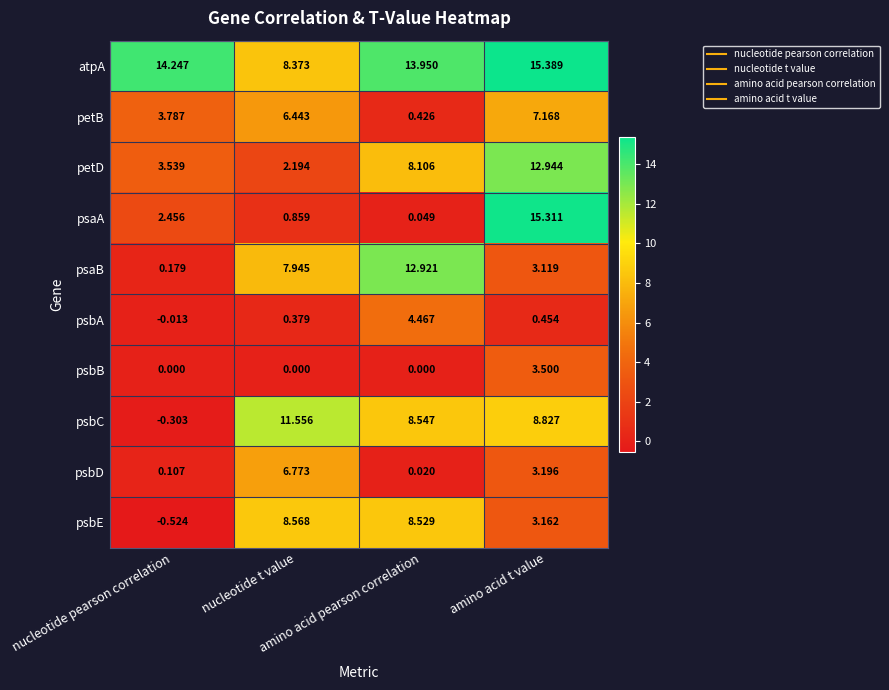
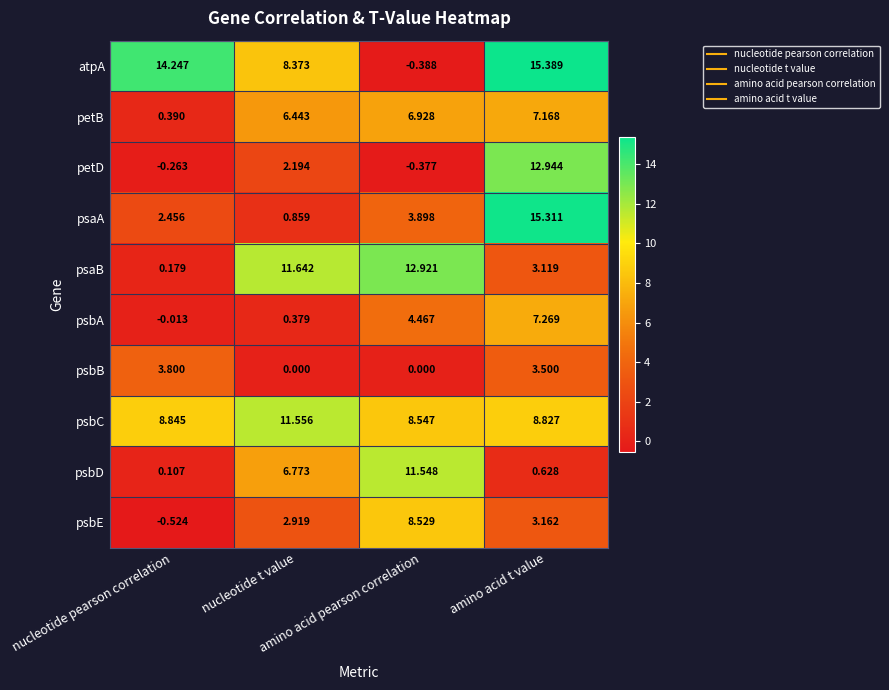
  {
    "atpA": {
      "nucleotide pearson correlation": 14.247,
      "nucleotide t value": 8.373,
-     "amino acid pearson correlation": 13.950,
+     "amino acid pearson correlation": -0.388,
      "amino acid t value": 15.389
    },
    "petB": {
-     "nucleotide pearson correlation": 3.787,
+     "nucleotide pearson correlation": 0.390,
      "nucleotide t value": 6.443,
-     "amino acid pearson correlation": 0.426,
+     "amino acid pearson correlation": 6.928,
      "amino acid t value": 7.168
    },
    "petD": {
-     "nucleotide pearson correlation": 3.539,
+     "nucleotide pearson correlation": -0.263,
      "nucleotide t value": 2.194,
-     "amino acid pearson correlation": 8.106,
+     "amino acid pearson correlation": -0.377,
      "amino acid t value": 12.944
    },
    "psaA": {
      "nucleotide pearson correlation": 2.456,
      "nucleotide t value": 0.859,
-     "amino acid pearson correlation": 0.049,
+     "amino acid pearson correlation": 3.898,
      "amino acid t value": 15.311
    },
    "psaB": {
      "nucleotide pearson correlation": 0.179,
-     "nucleotide t value": 7.945,
+     "nucleotide t value": 11.642,
      "amino acid pearson correlation": 12.921,
      "amino acid t value": 3.119
    },
    "psbA": {
      "nucleotide pearson correlation": -0.013,
      "nucleotide t value": 0.379,
      "amino acid pearson correlation": 4.467,
-     "amino acid t value": 0.454
+     "amino acid t value": 7.269
    },
    "psbB": {
-     "nucleotide pearson correlation": 0.000,
+     "nucleotide pearson correlation": 3.800,
      "nucleotide t value": 0.000,
      "amino acid pearson correlation": 0.000,
      "amino acid t value": 3.500
    },
    "psbC": {
-     "nucleotide pearson correlation": -0.303,
+     "nucleotide pearson correlation": 8.845,
      "nucleotide t value": 11.556,
      "amino acid pearson correlation": 8.547,
      "amino acid t value": 8.827
    },
    "psbD": {
      "nucleotide pearson correlation": 0.107,
      "nucleotide t value": 6.773,
-     "amino acid pearson correlation": 0.020,
-     "amino acid t value": 3.196
+     "amino acid pearson correlation": 11.548,
+     "amino acid t value": 0.628
    },
    "psbE": {
      "nucleotide pearson correlation": -0.524,
-     "nucleotide t value": 8.568,
+     "nucleotide t value": 2.919,
      "amino acid pearson correlation": 8.529,
      "amino acid t value": 3.162
    }
  }
